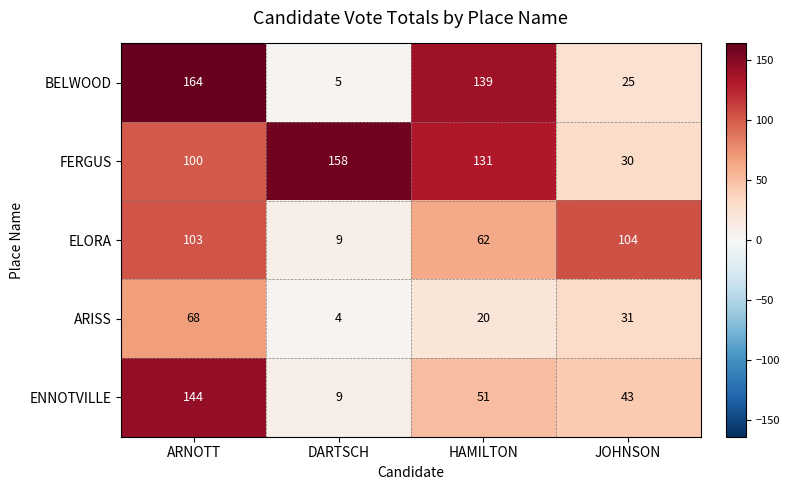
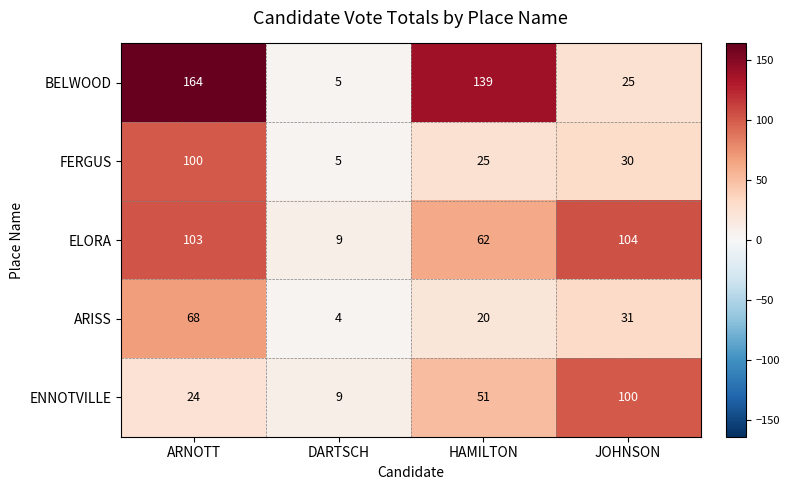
  {
    "BELWOOD": {
      "ARNOTT": 164,
      "DARTSCH": 5,
      "HAMILTON": 139,
      "JOHNSON": 25
    },
    "FERGUS": {
      "ARNOTT": 100,
-     "DARTSCH": 158,
-     "HAMILTON": 131,
+     "DARTSCH": 5,
+     "HAMILTON": 25,
      "JOHNSON": 30
    },
    "ELORA": {
      "ARNOTT": 103,
      "DARTSCH": 9,
      "HAMILTON": 62,
      "JOHNSON": 104
    },
    "ARISS": {
      "ARNOTT": 68,
      "DARTSCH": 4,
      "HAMILTON": 20,
      "JOHNSON": 31
    },
    "ENNOTVILLE": {
-     "ARNOTT": 144,
+     "ARNOTT": 24,
      "DARTSCH": 9,
      "HAMILTON": 51,
-     "JOHNSON": 43
+     "JOHNSON": 100
    }
  }
